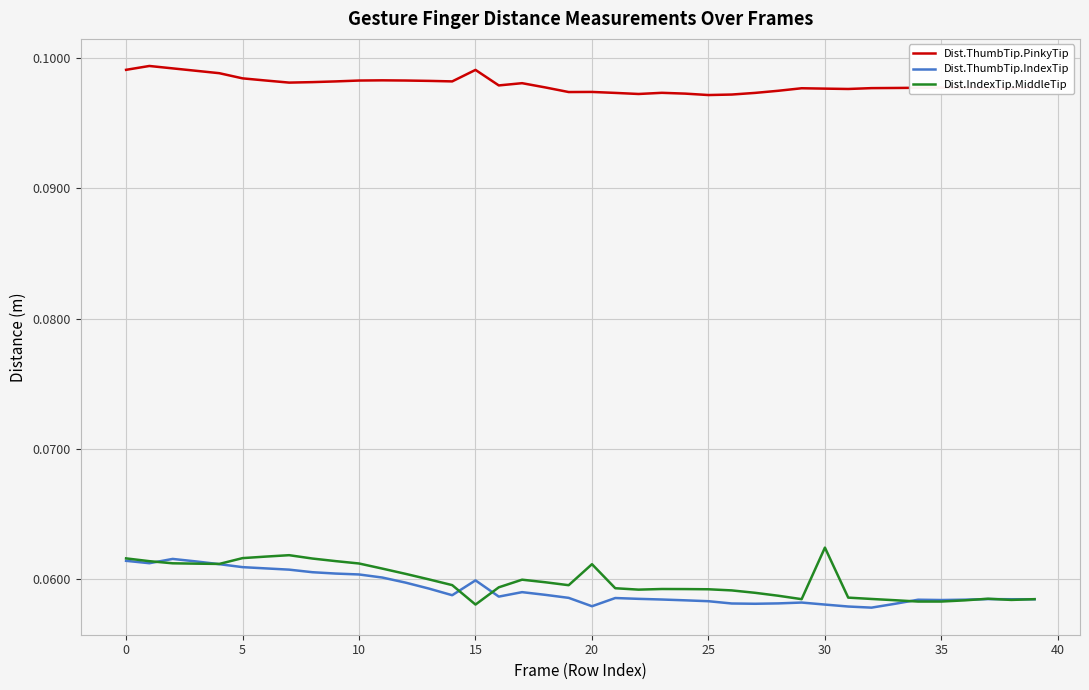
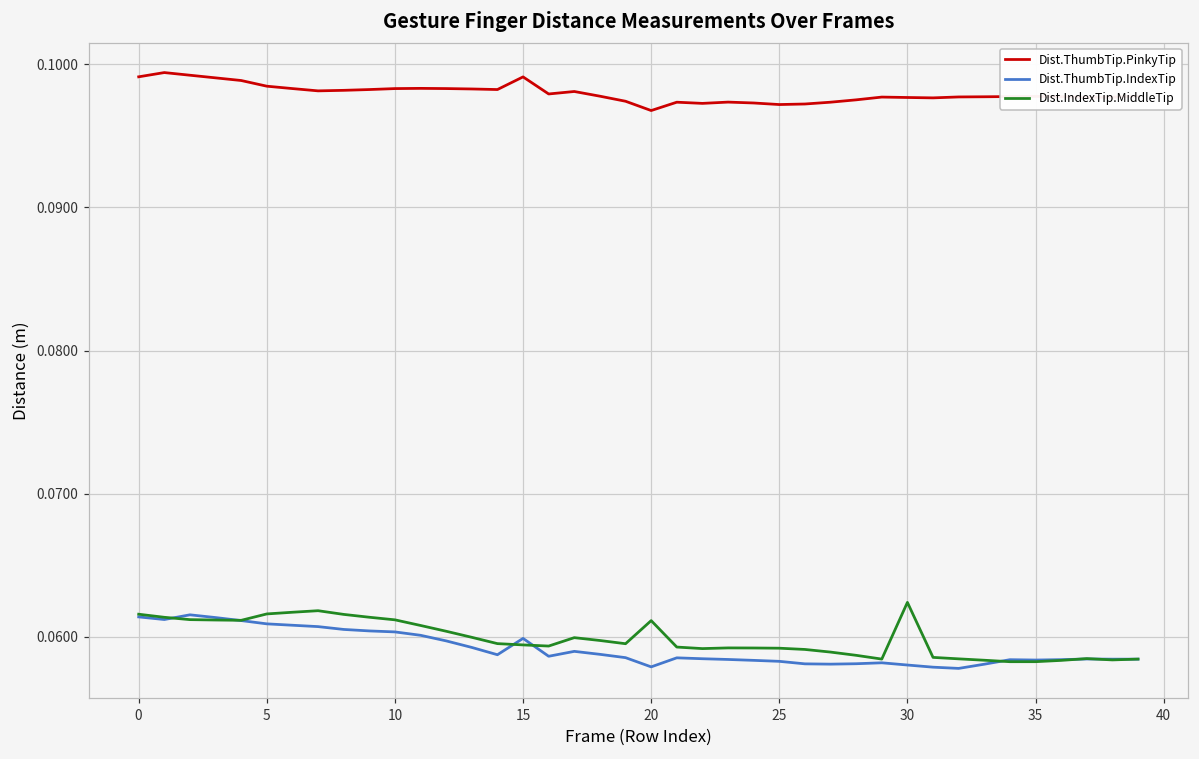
  {
    "Dist.ThumbTip.PinkyTip": {
      "0": 0.0991,
      "5": 0.0985,
      "10": 0.0983,
      "15": 0.0991,
-     "20": 0.0974,
+     "20": 0.0968,
      "25": 0.0972,
      "30": 0.0977
    },
    "Dist.ThumbTip.IndexTip": {
      "5": 0.0609,
      "10": 0.0604,
      "15": 0.0599,
      "20": 0.0579,
      "25": 0.0583,
      "30": 0.0580
    },
    "Dist.IndexTip.MiddleTip": {
      "5": 0.0616,
      "10": 0.0612,
-     "15": 0.0580,
+     "15": 0.0594,
      "20": 0.0611,
      "25": 0.0592,
      "30": 0.0624
    }
  }
